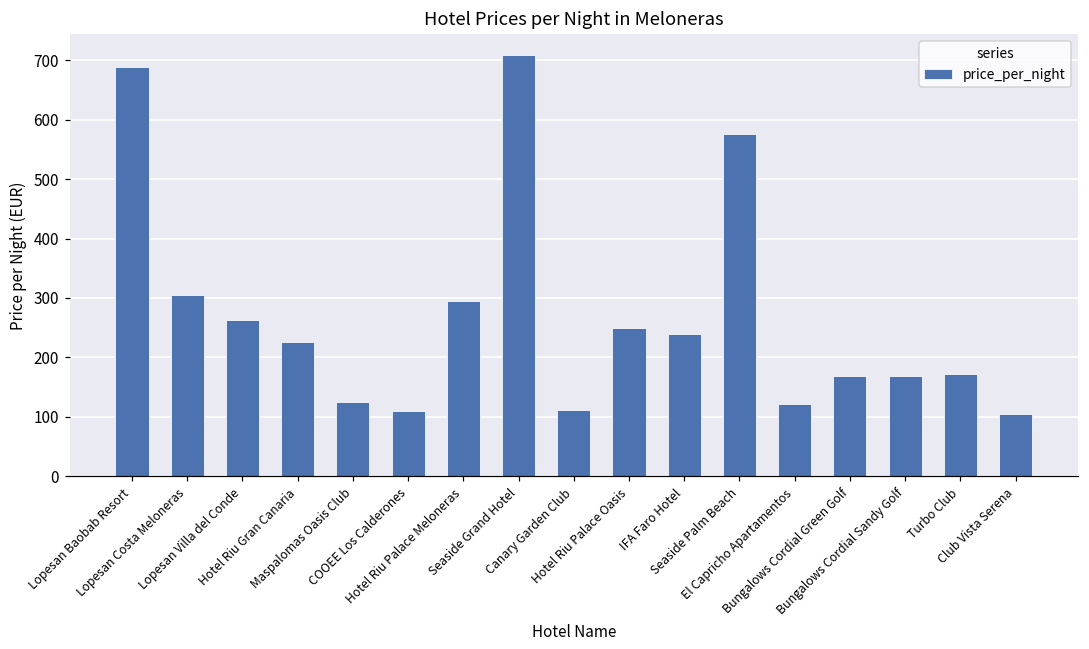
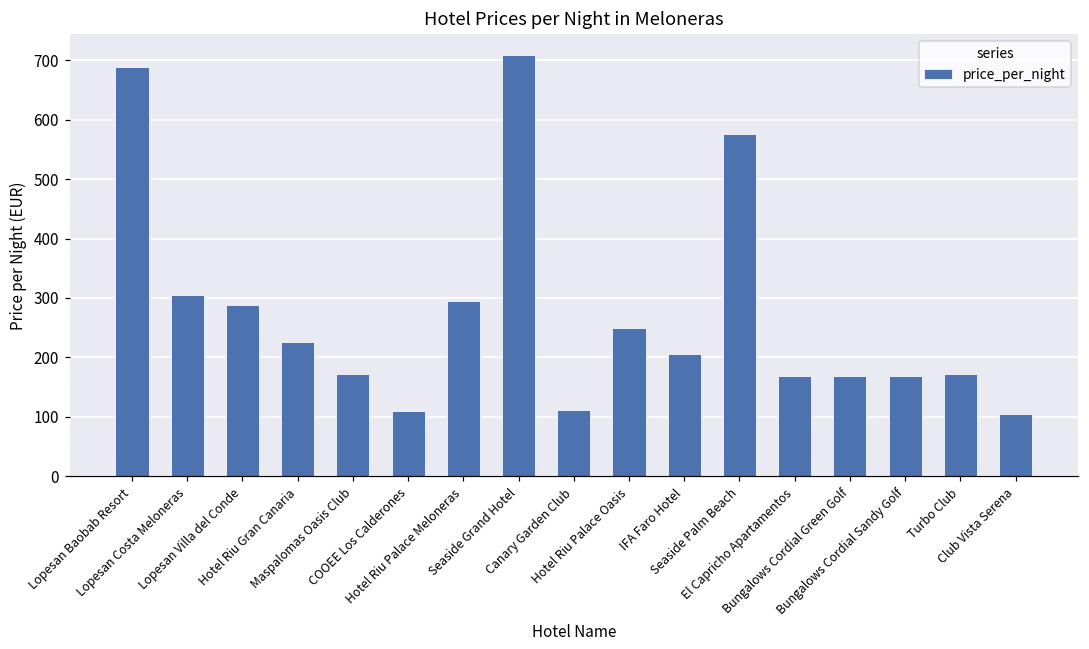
  {
    "Lopesan Baobab Resort": 690,
    "Lopesan Costa Meloneras": 310,
-   "Lopesan Villa del Conde": 260,
+   "Lopesan Villa del Conde": 290,
    "Hotel Riu Gran Canaria": 230,
-   "Maspalomas Oasis Club": 120,
+   "Maspalomas Oasis Club": 170,
    "COOEE Los Calderones": 110,
    "Hotel Riu Palace Meloneras": 290,
    "Seaside Grand Hotel": 710,
    "Canary Garden Club": 110,
    "Hotel Riu Palace Oasis": 250,
-   "IFA Faro Hotel": 240,
+   "IFA Faro Hotel": 210,
    "Seaside Palm Beach": 580,
-   "El Capricho Apartamentos": 120,
+   "El Capricho Apartamentos": 170,
    "Bungalows Cordial Green Golf": 170,
    "Bungalows Cordial Sandy Golf": 170,
    "Turbo Club": 170,
    "Club Vista Serena": 110
  }
